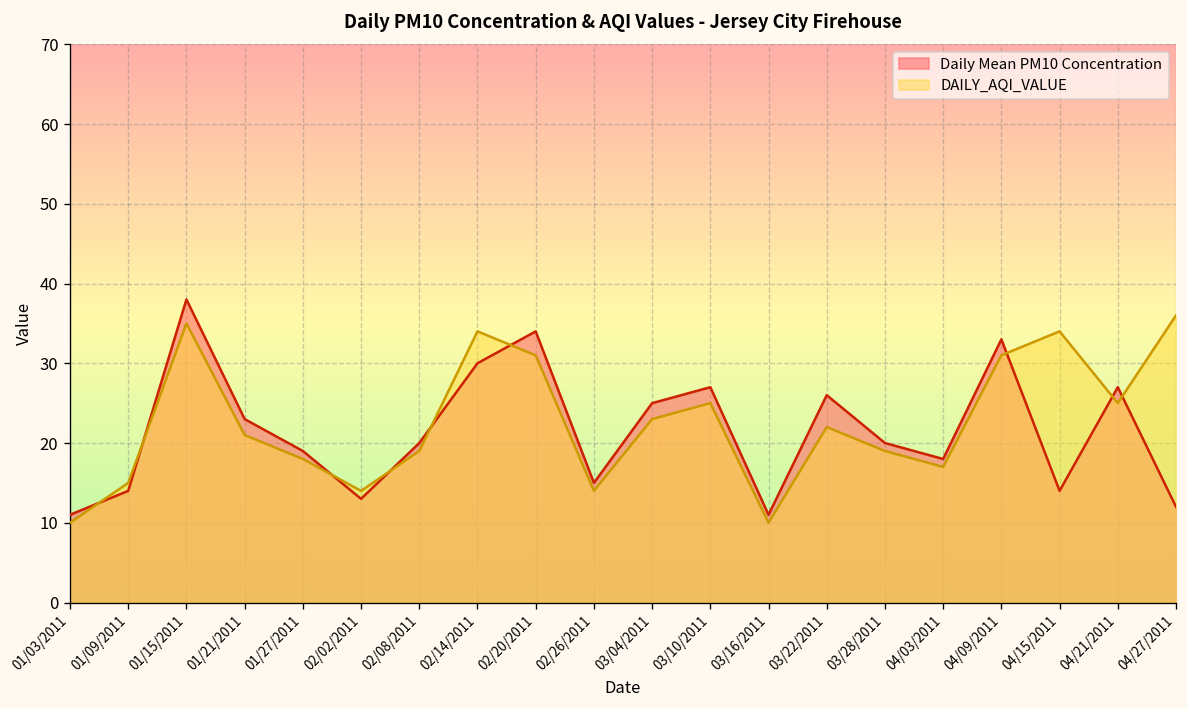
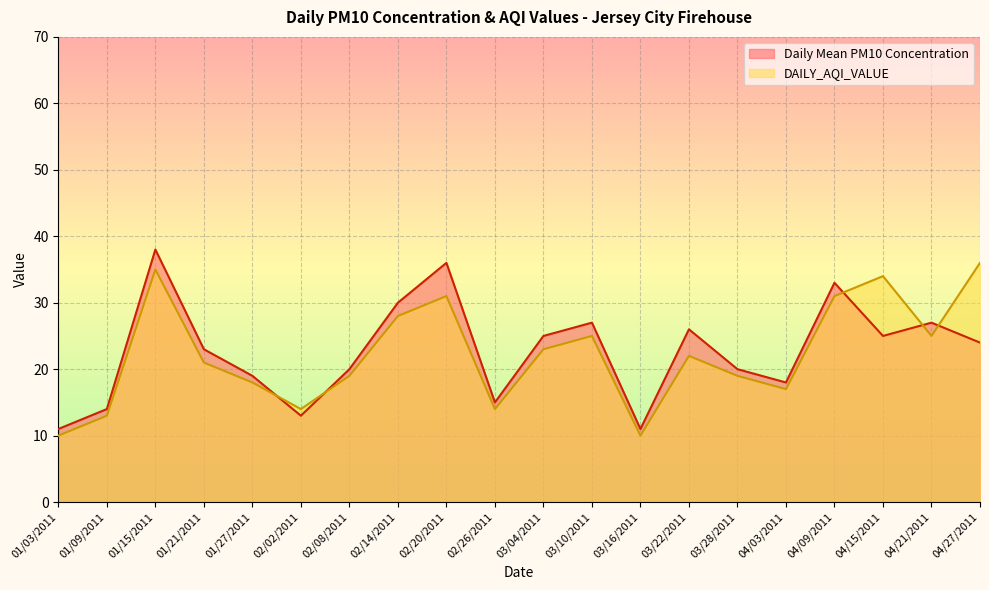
  {
    "Daily Mean PM10 Concentration": {
      "01/03/2011": 11,
      "01/09/2011": 14,
      "01/15/2011": 38,
      "01/21/2011": 23,
      "01/27/2011": 19,
      "02/02/2011": 13,
      "02/08/2011": 20,
      "02/14/2011": 30,
-     "02/20/2011": 34,
+     "02/20/2011": 36,
      "02/26/2011": 15,
      "03/04/2011": 25,
      "03/10/2011": 27,
      "03/16/2011": 11,
      "03/22/2011": 26,
      "03/28/2011": 20,
      "04/03/2011": 18,
      "04/09/2011": 33,
-     "04/15/2011": 14,
+     "04/15/2011": 25,
      "04/21/2011": 27,
-     "04/27/2011": 12
+     "04/27/2011": 24
    },
    "DAILY_AQI_VALUE": {
      "01/03/2011": 10,
-     "01/09/2011": 15,
+     "01/09/2011": 13,
      "01/15/2011": 35,
      "01/21/2011": 21,
      "01/27/2011": 18,
      "02/02/2011": 14,
      "02/08/2011": 19,
-     "02/14/2011": 34,
+     "02/14/2011": 28,
      "02/20/2011": 31,
      "02/26/2011": 14,
      "03/04/2011": 23,
      "03/10/2011": 25,
      "03/16/2011": 10,
      "03/22/2011": 22,
      "03/28/2011": 19,
      "04/03/2011": 17,
      "04/09/2011": 31,
      "04/15/2011": 34,
      "04/21/2011": 25,
      "04/27/2011": 36
    }
  }
